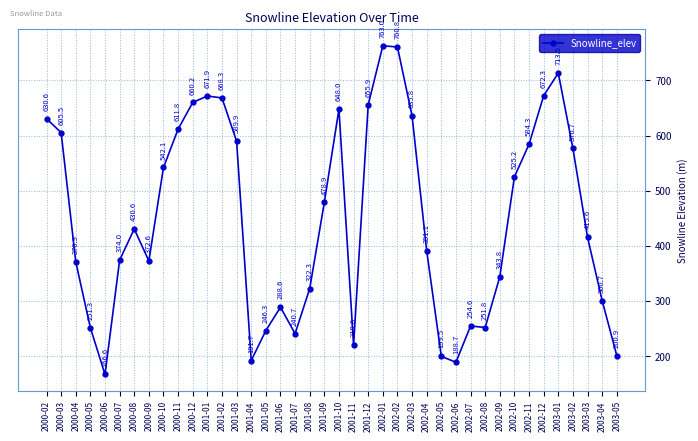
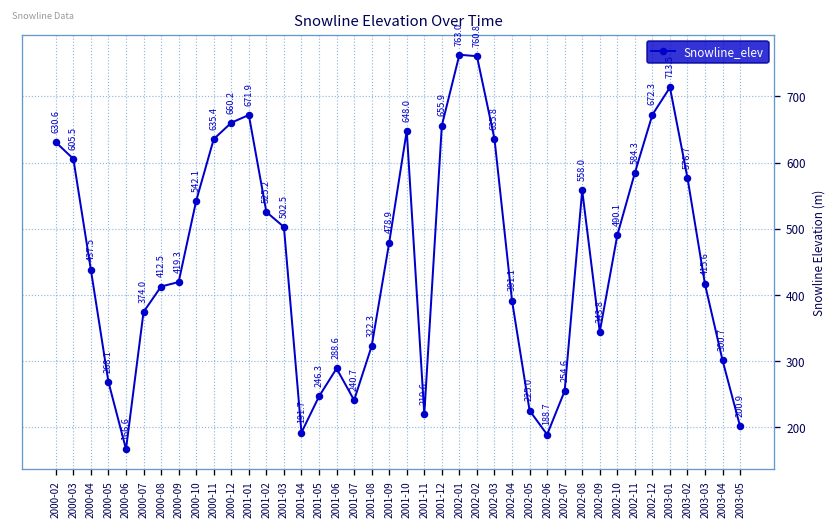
  {
    "2000-02": 630.6,
    "2000-03": 605.5,
-   "2000-04": 370.9,
-   "2000-05": 251.3,
+   "2000-04": 437.5,
+   "2000-05": 268.1,
    "2000-06": 166.6,
    "2000-07": 374.0,
-   "2000-08": 430.6,
-   "2000-09": 372.6,
+   "2000-08": 412.5,
+   "2000-09": 419.3,
    "2000-10": 542.1,
-   "2000-11": 611.8,
+   "2000-11": 635.4,
    "2000-12": 660.2,
    "2001-01": 671.9,
-   "2001-02": 668.3,
-   "2001-03": 589.9,
+   "2001-02": 525.2,
+   "2001-03": 502.5,
    "2001-04": 191.7,
    "2001-05": 246.3,
    "2001-06": 288.6,
    "2001-07": 240.7,
    "2001-08": 322.3,
    "2001-09": 478.9,
    "2001-10": 648.0,
    "2001-11": 219.6,
    "2001-12": 655.9,
    "2002-01": 763.0,
    "2002-02": 760.8,
    "2002-03": 635.8,
    "2002-04": 391.1,
-   "2002-05": 199.5,
+   "2002-05": 225.0,
    "2002-06": 188.7,
    "2002-07": 254.6,
-   "2002-08": 251.8,
+   "2002-08": 558.0,
    "2002-09": 343.8,
-   "2002-10": 525.2,
+   "2002-10": 490.1,
    "2002-11": 584.3,
    "2002-12": 672.3,
    "2003-02": 576.7,
    "2003-03": 415.6,
    "2003-04": 300.7,
    "2003-05": 200.9
  }
